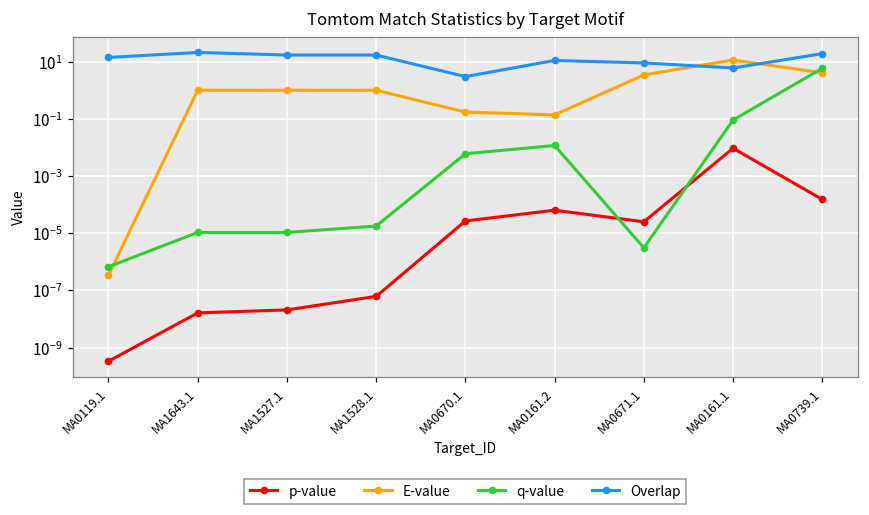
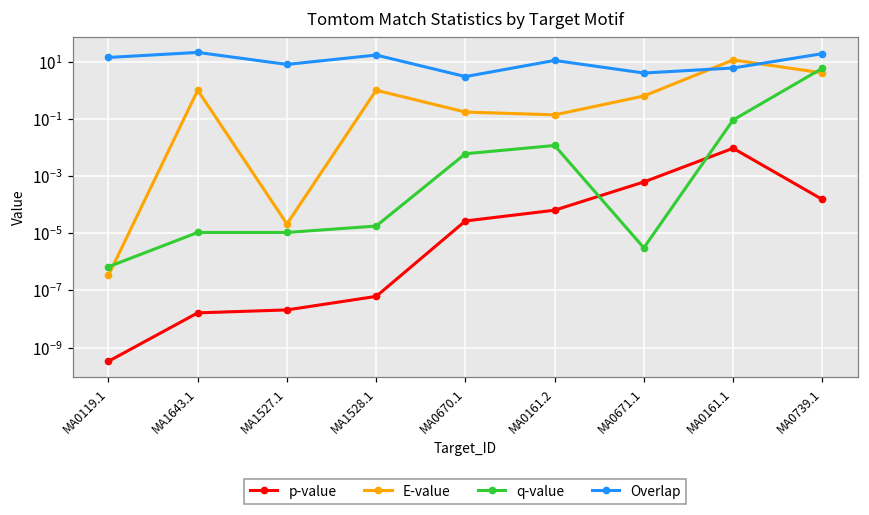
  {
    "p-value": {
      "MA0119.1": 0.0000000003,
      "MA1643.1": 0.00000002,
      "MA1527.1": 0.00000002,
      "MA1528.1": 0.00000006,
      "MA0670.1": 0.00003,
      "MA0161.2": 0.00006,
-     "MA0671.1": 0.00003,
+     "MA0671.1": 0.0006,
      "MA0161.1": 0.009,
      "MA0739.1": 0.0002
    },
    "E-value": {
      "MA0119.1": 0.0000003,
      "MA1643.1": 1.0,
-     "MA1527.1": 1,
+     "MA1527.1": 0,
      "MA1528.1": 1.0,
      "MA0670.1": 0.2,
      "MA0161.2": 0.1,
-     "MA0671.1": 3,
+     "MA0671.1": 0.6,
      "MA0161.1": 10,
      "MA0739.1": 4
    },
    "q-value": {
      "MA0119.1": 0.0000007,
      "MA1643.1": 0.00001,
      "MA1527.1": 0.00001,
      "MA1528.1": 0.00002,
      "MA0670.1": 0.006,
      "MA0161.2": 0.01,
      "MA0671.1": 0.000003,
      "MA0161.1": 0.09,
      "MA0739.1": 6
    },
    "Overlap": {
      "MA0119.1": 10,
      "MA1643.1": 20,
-     "MA1527.1": 20,
+     "MA1527.1": 8,
      "MA1528.1": 20,
      "MA0670.1": 3,
      "MA0161.2": 11,
-     "MA0671.1": 9,
+     "MA0671.1": 4,
      "MA0161.1": 6,
      "MA0739.1": 20
    }
  }
